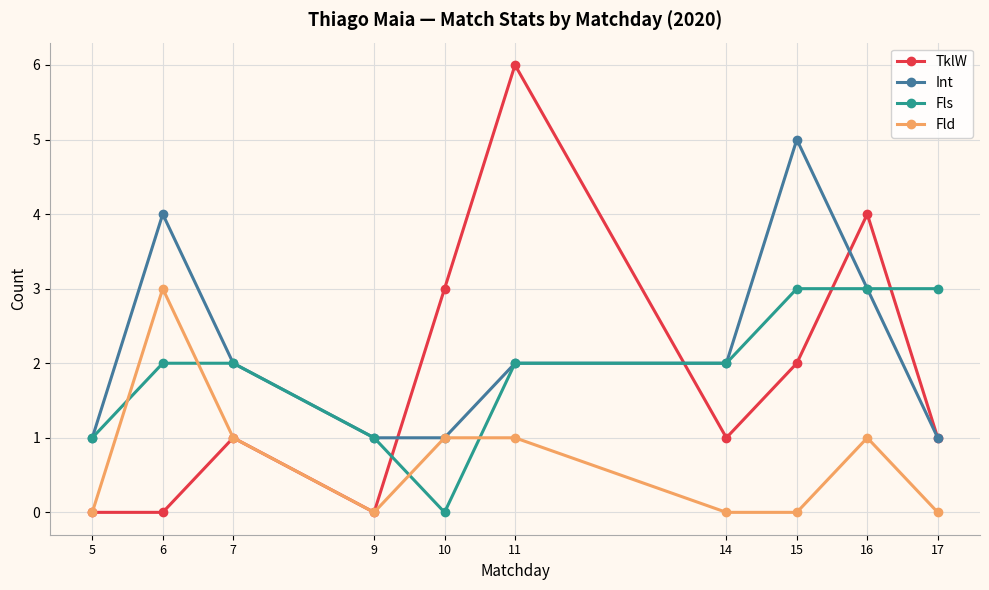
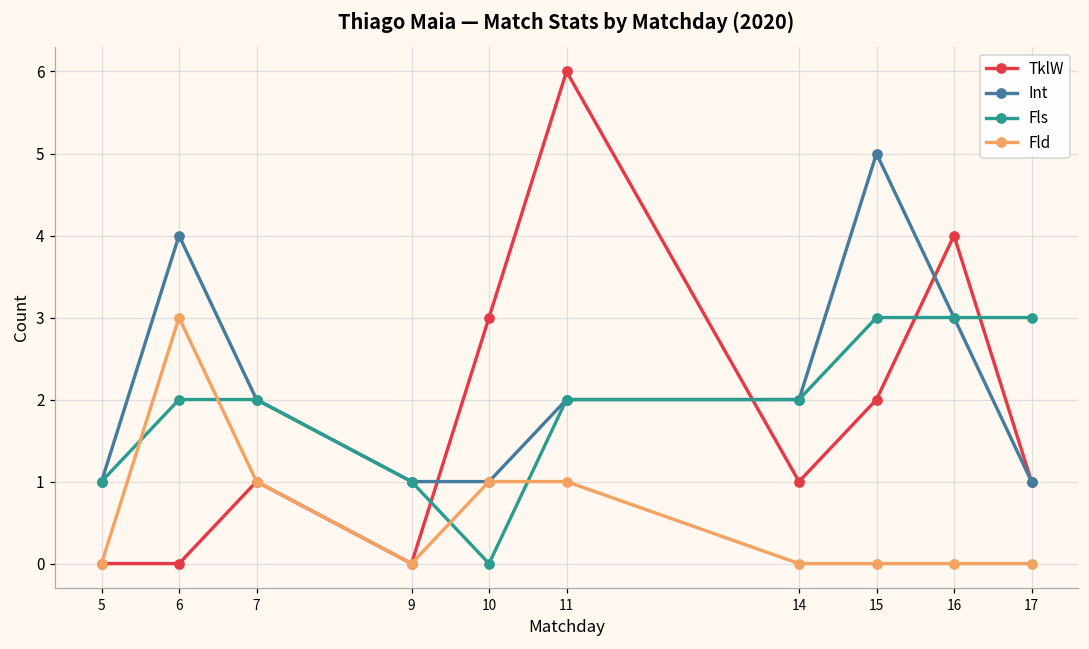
  {
    "TklW": {
      "6": 0,
      "10": 3,
      "11": 6,
      "14": 1,
      "15": 2,
      "16": 4
    },
    "Fld": {
      "6": 3,
      "11": 1,
      "14": 0,
      "15": 0,
-     "16": 1,
+     "16": 0,
      "17": 0
    }
  }
